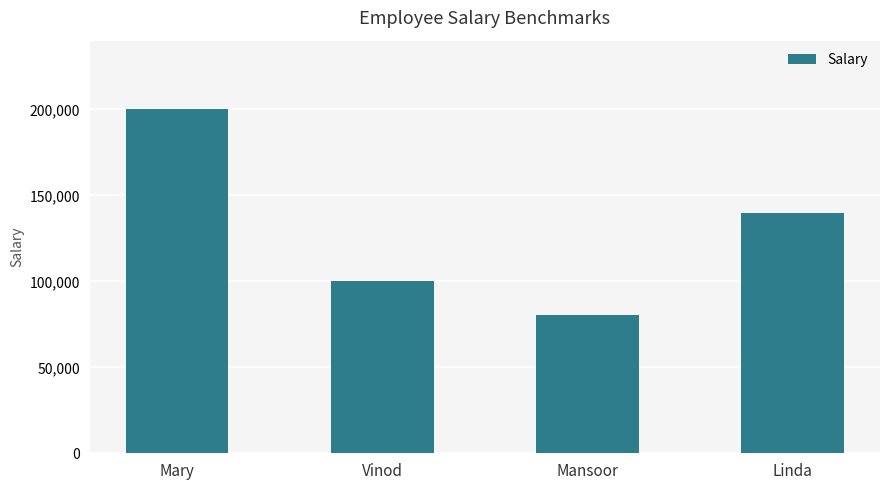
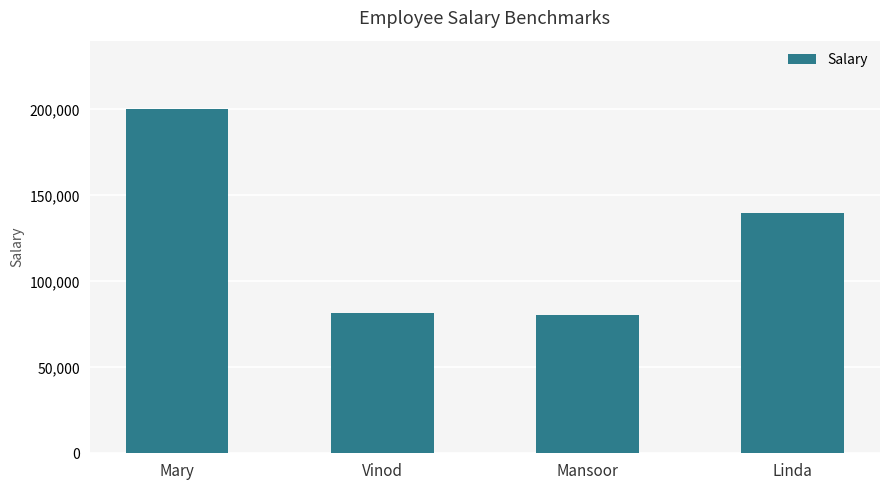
  {
    "Mary": "200,000",
-   "Vinod": "100,000",
+   "Vinod": "81,000",
    "Mansoor": "80,000",
    "Linda": "140,000"
  }
